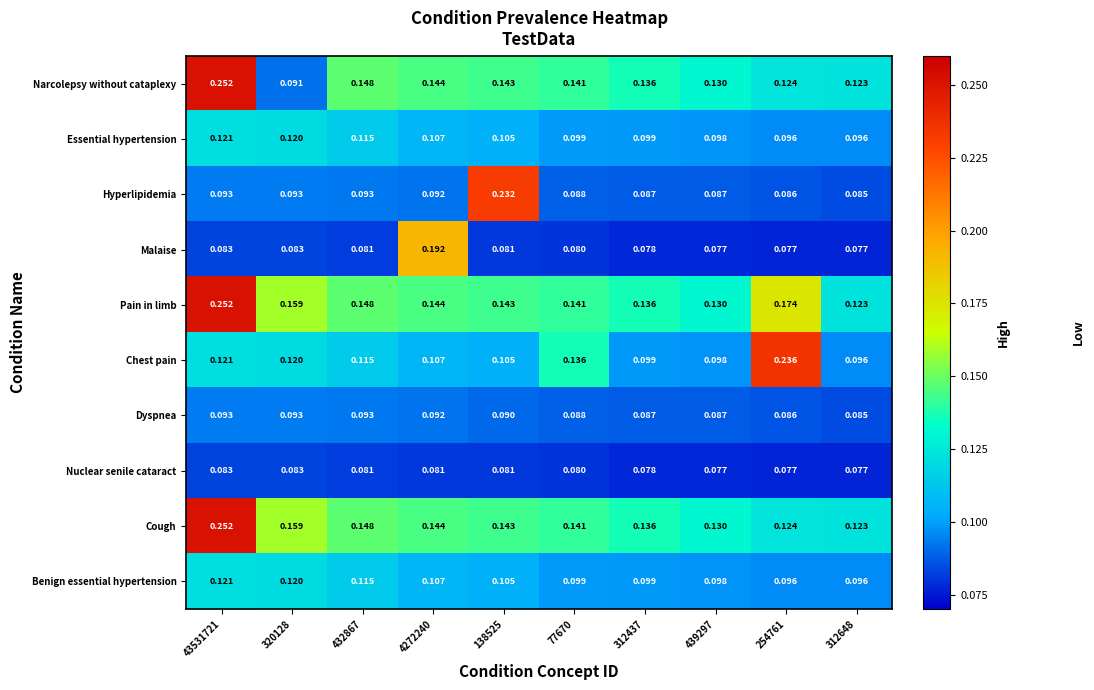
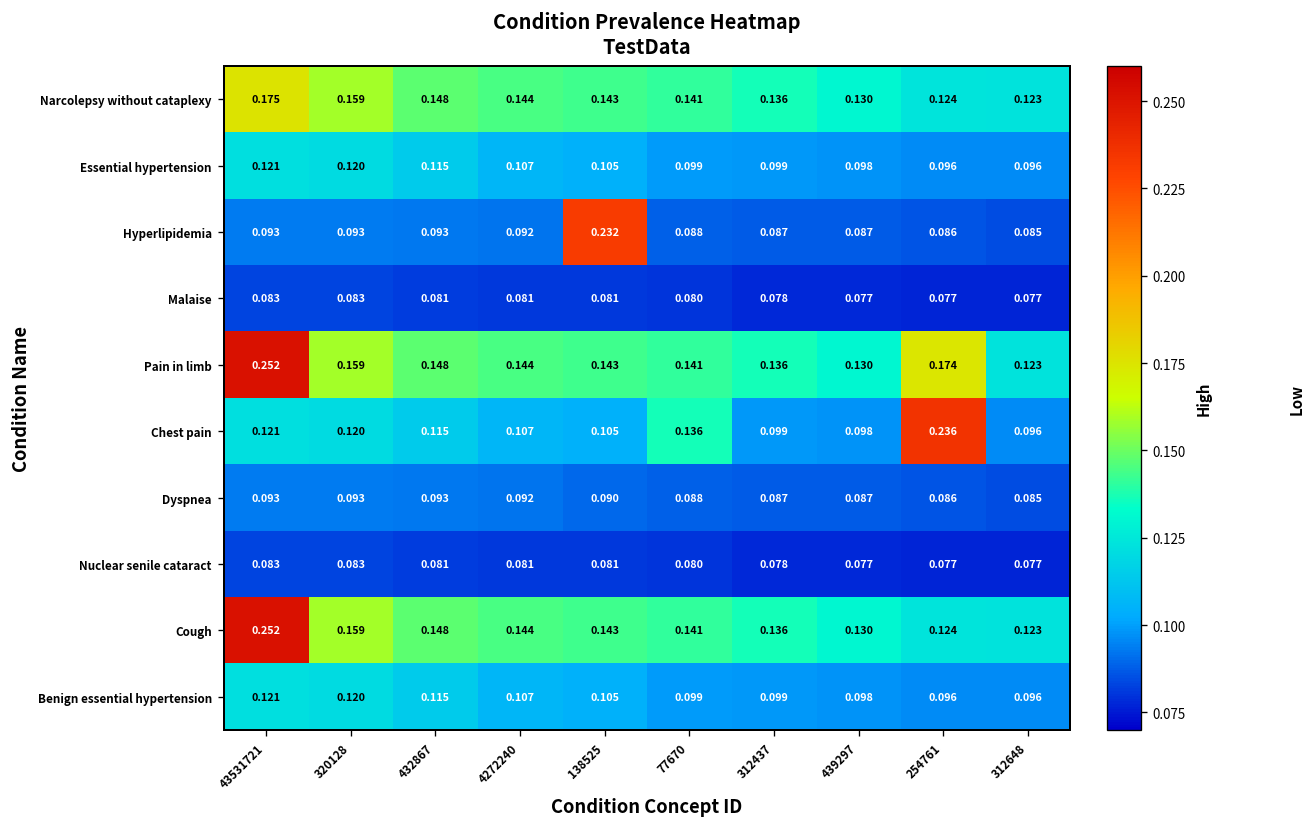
  {
    "Narcolepsy without cataplexy": {
-     "43531721": 0.252,
-     "320128": 0.091,
+     "43531721": 0.175,
+     "320128": 0.159,
      "432867": 0.148,
      "4272240": 0.144,
      "138525": 0.143,
      "77670": 0.141,
      "312437": 0.136,
      "439297": 0.130,
      "254761": 0.124,
      "312648": 0.123
    },
    "Essential hypertension": {
      "43531721": 0.121,
      "320128": 0.120,
      "432867": 0.115,
      "4272240": 0.107,
      "138525": 0.105,
      "77670": 0.099,
      "312437": 0.099,
      "439297": 0.098,
      "254761": 0.096,
      "312648": 0.096
    },
    "Hyperlipidemia": {
      "43531721": 0.093,
      "320128": 0.093,
      "432867": 0.093,
      "4272240": 0.092,
      "138525": 0.232,
      "77670": 0.088,
      "312437": 0.087,
      "439297": 0.087,
      "254761": 0.086,
      "312648": 0.085
    },
    "Malaise": {
      "43531721": 0.083,
      "320128": 0.083,
      "432867": 0.081,
-     "4272240": 0.192,
+     "4272240": 0.081,
      "138525": 0.081,
      "77670": 0.080,
      "312437": 0.078,
      "439297": 0.077,
      "254761": 0.077,
      "312648": 0.077
    },
    "Pain in limb": {
      "43531721": 0.252,
      "320128": 0.159,
      "432867": 0.148,
      "4272240": 0.144,
      "138525": 0.143,
      "77670": 0.141,
      "312437": 0.136,
      "439297": 0.130,
      "254761": 0.174,
      "312648": 0.123
    },
    "Chest pain": {
      "43531721": 0.121,
      "320128": 0.120,
      "432867": 0.115,
      "4272240": 0.107,
      "138525": 0.105,
      "77670": 0.136,
      "312437": 0.099,
      "439297": 0.098,
      "254761": 0.236,
      "312648": 0.096
    },
    "Dyspnea": {
      "43531721": 0.093,
      "320128": 0.093,
      "432867": 0.093,
      "4272240": 0.092,
      "138525": 0.090,
      "77670": 0.088,
      "312437": 0.087,
      "439297": 0.087,
      "254761": 0.086,
      "312648": 0.085
    },
    "Nuclear senile cataract": {
      "43531721": 0.083,
      "320128": 0.083,
      "432867": 0.081,
      "4272240": 0.081,
      "138525": 0.081,
      "77670": 0.080,
      "312437": 0.078,
      "439297": 0.077,
      "254761": 0.077,
      "312648": 0.077
    },
    "Cough": {
      "43531721": 0.252,
      "320128": 0.159,
      "432867": 0.148,
      "4272240": 0.144,
      "138525": 0.143,
      "77670": 0.141,
      "312437": 0.136,
      "439297": 0.130,
      "254761": 0.124,
      "312648": 0.123
    },
    "Benign essential hypertension": {
      "43531721": 0.121,
      "320128": 0.120,
      "432867": 0.115,
      "4272240": 0.107,
      "138525": 0.105,
      "77670": 0.099,
      "312437": 0.099,
      "439297": 0.098,
      "254761": 0.096,
      "312648": 0.096
    }
  }
